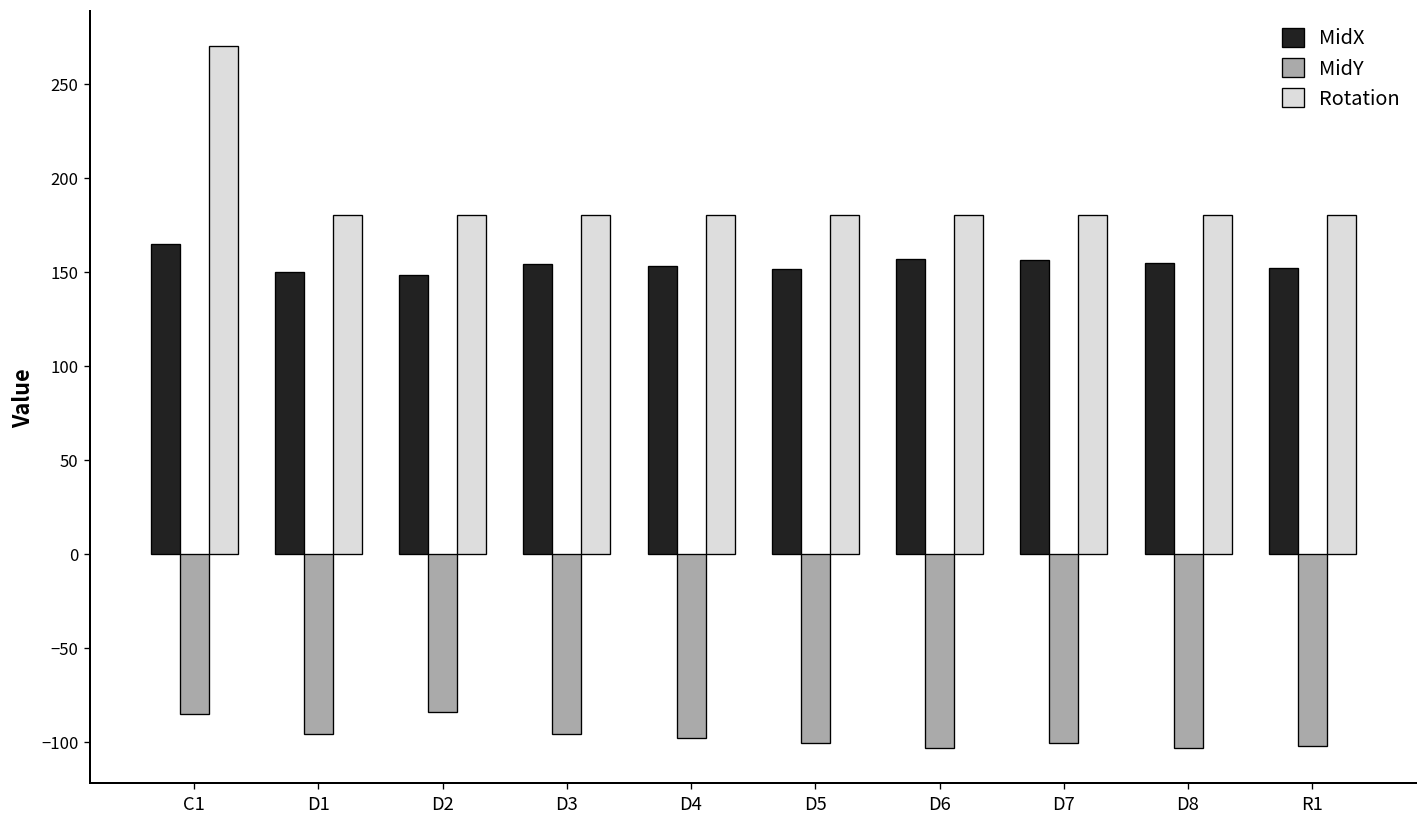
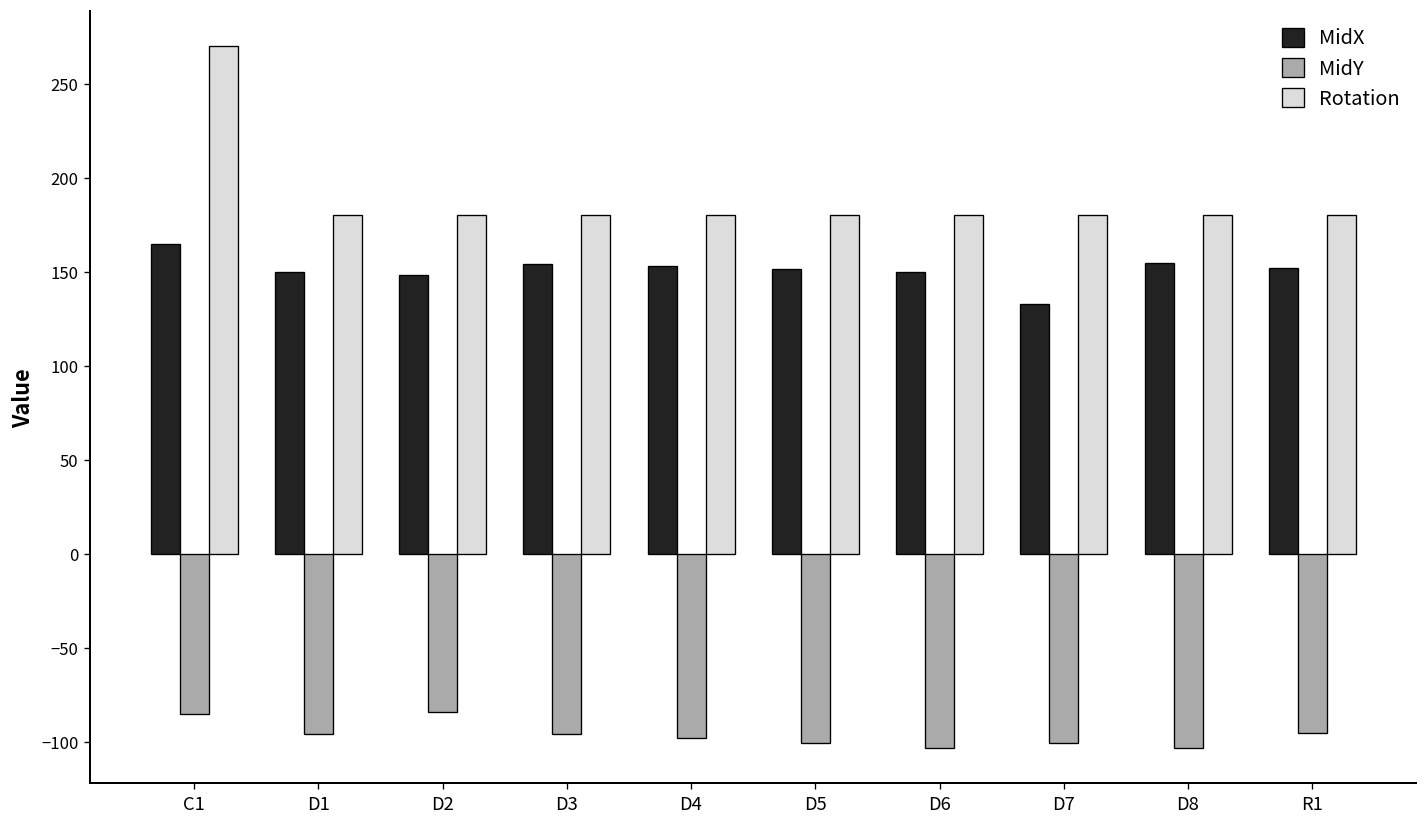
  {
    "MidX": {
      "C1": 165,
      "D1": 150,
      "D2": 148,
      "D3": 154,
      "D4": 153,
      "D5": 151,
-     "D6": 157,
-     "D7": 156,
+     "D6": 150,
+     "D7": 133,
      "D8": 155,
      "R1": 152
    },
    "MidY": {
      "C1": -85,
      "D1": -96,
      "D2": -84,
      "D3": -96,
      "D4": -98,
      "D5": -101,
      "D6": -103,
      "D7": -101,
      "D8": -103,
-     "R1": -102
+     "R1": -95
    },
    "Rotation": {
      "C1": 270,
      "D1": 180,
      "D2": 180,
      "D3": 180,
      "D4": 180,
      "D5": 180,
      "D6": 180,
      "D7": 180,
      "D8": 180,
      "R1": 180
    }
  }
